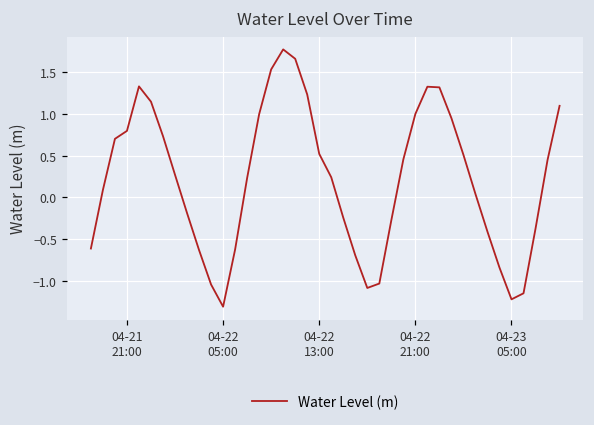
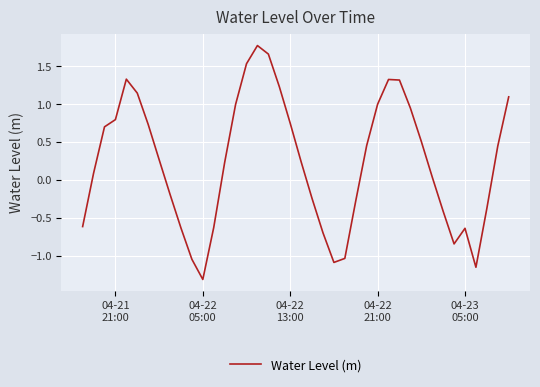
  {
    "04-21 21:00": 0.8,
    "04-22 05:00": -1.3,
-   "04-22 13:00": 0.5,
+   "04-22 13:00": 0.7,
    "04-22 21:00": 1.0,
-   "04-23 05:00": -1.2
+   "04-23 05:00": -0.6
  }
